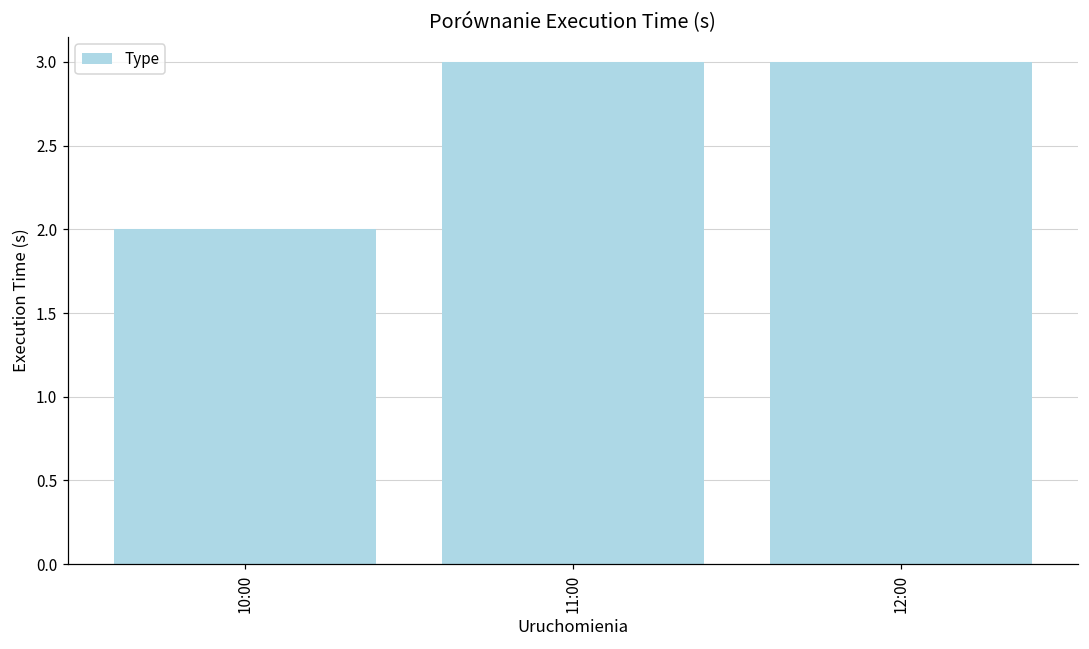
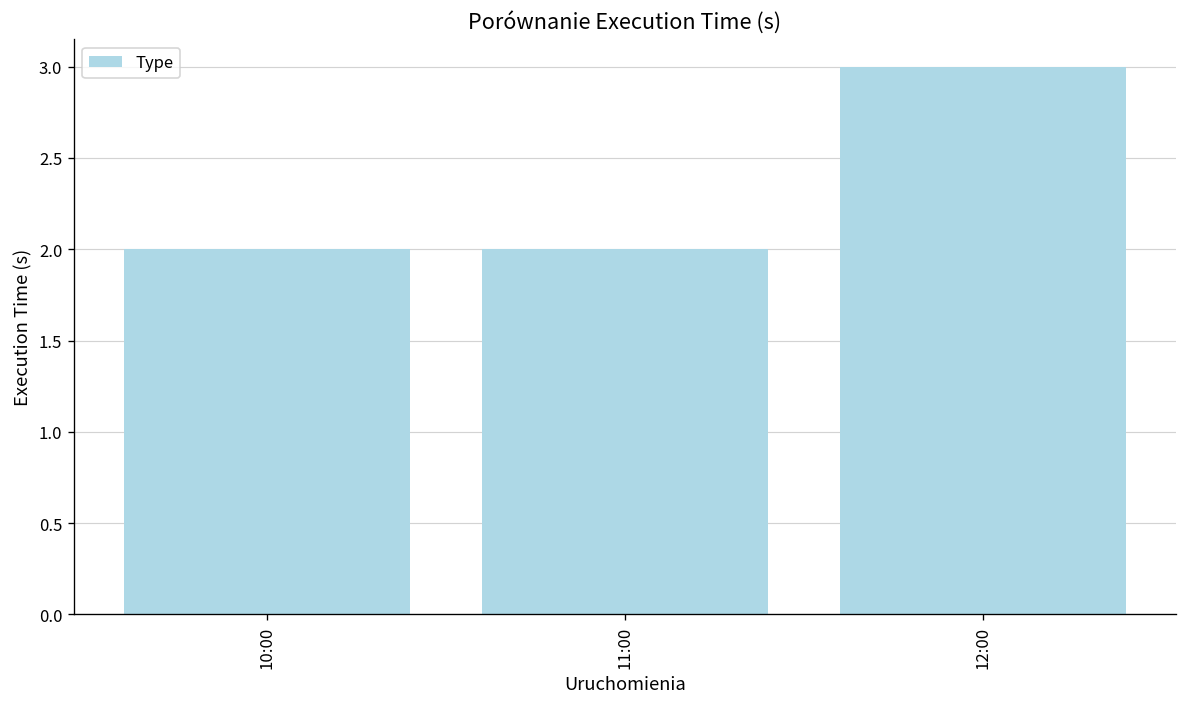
  {
    "10:00": 2,
-   "11:00": 3,
+   "11:00": 2,
    "12:00": 3
  }
